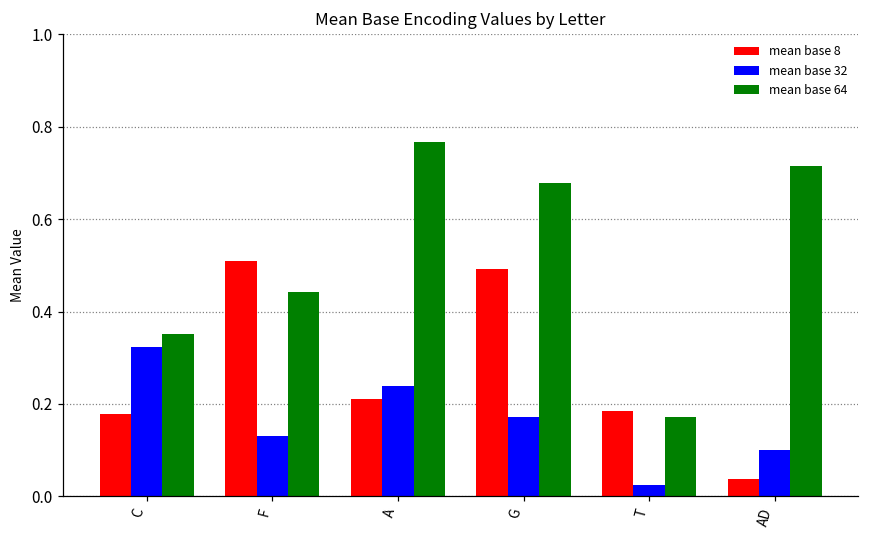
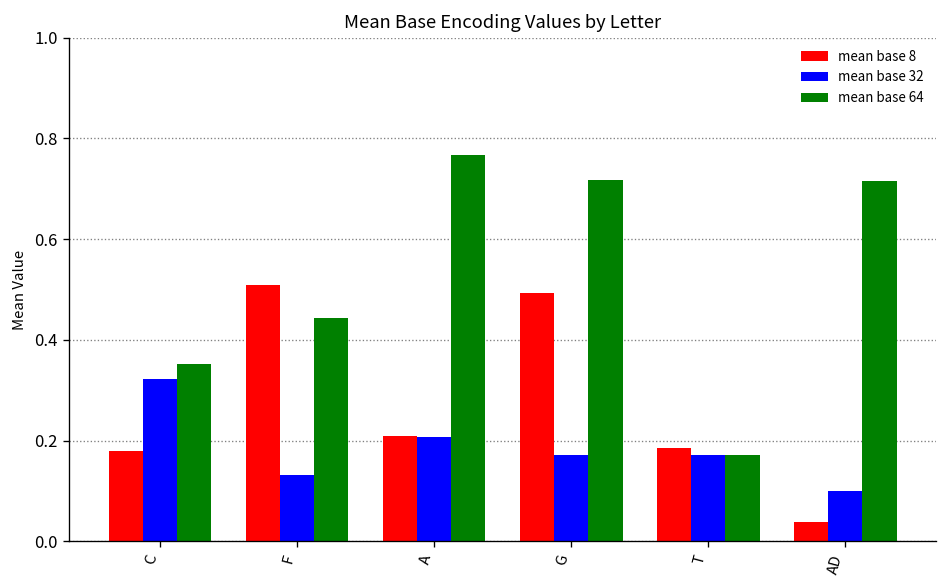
  {
    "mean base 8": {
      "C": 0.18,
      "F": 0.51,
      "A": 0.21,
      "G": 0.49,
      "T": 0.18,
      "AD": 0.04
    },
    "mean base 32": {
      "C": 0.32,
      "F": 0.13,
-     "A": 0.24,
+     "A": 0.21,
      "G": 0.17,
-     "T": 0.02,
+     "T": 0.17,
      "AD": 0.10
    },
    "mean base 64": {
      "C": 0.35,
      "F": 0.44,
      "A": 0.77,
-     "G": 0.68,
+     "G": 0.72,
      "T": 0.17,
      "AD": 0.71
    }
  }
